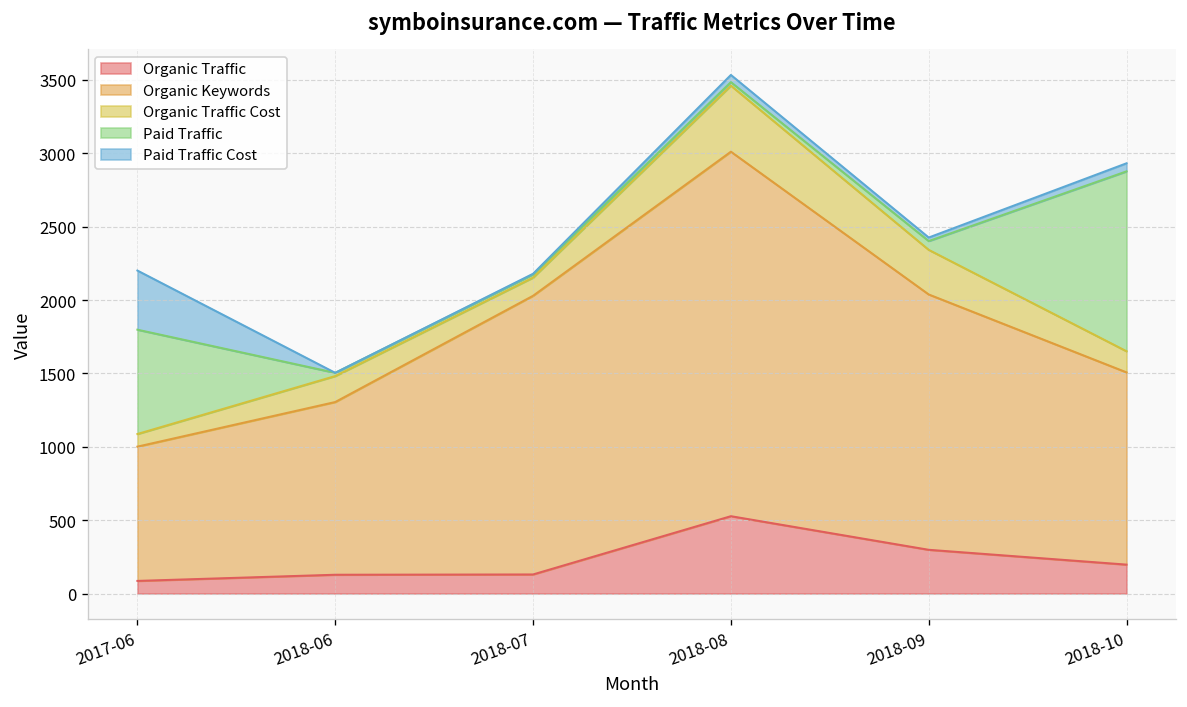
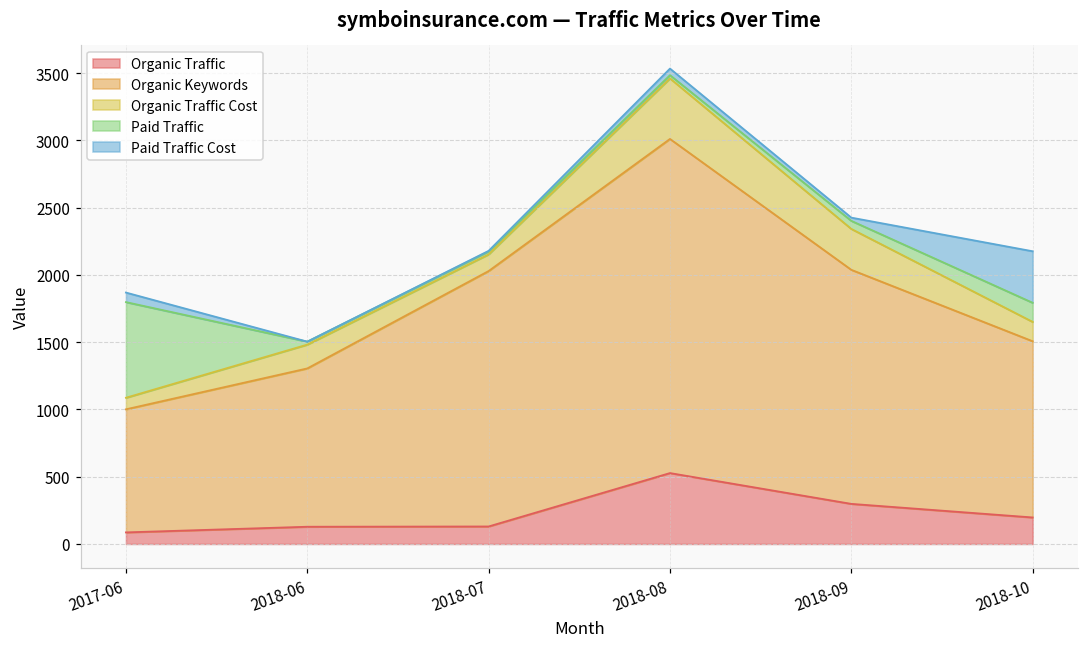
  {
    "Paid Traffic": {
      "2017-06": 710,
      "2018-08": 20,
      "2018-09": 60,
-     "2018-10": 1230
+     "2018-10": 140
    },
    "Paid Traffic Cost": {
-     "2017-06": 400,
+     "2017-06": 70,
      "2018-08": 50,
      "2018-09": 20,
-     "2018-10": 60
+     "2018-10": 380
    }
  }
